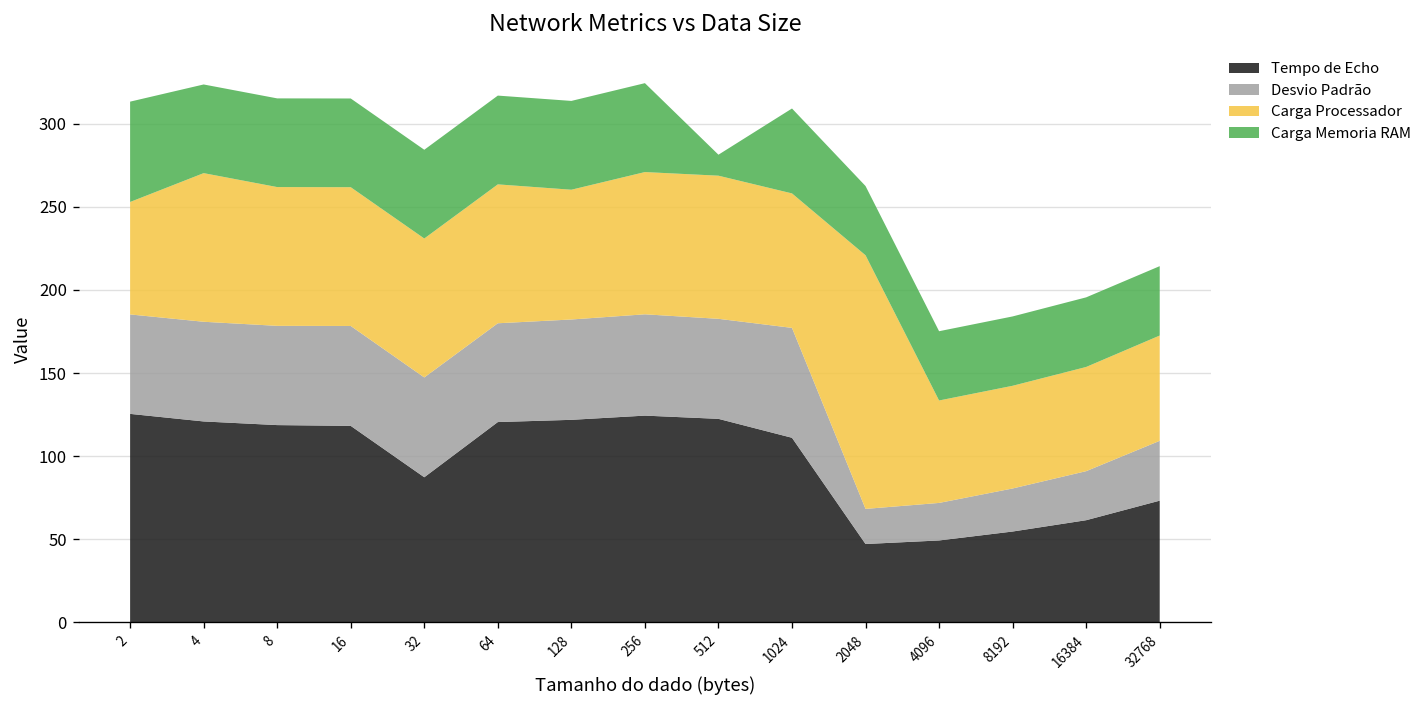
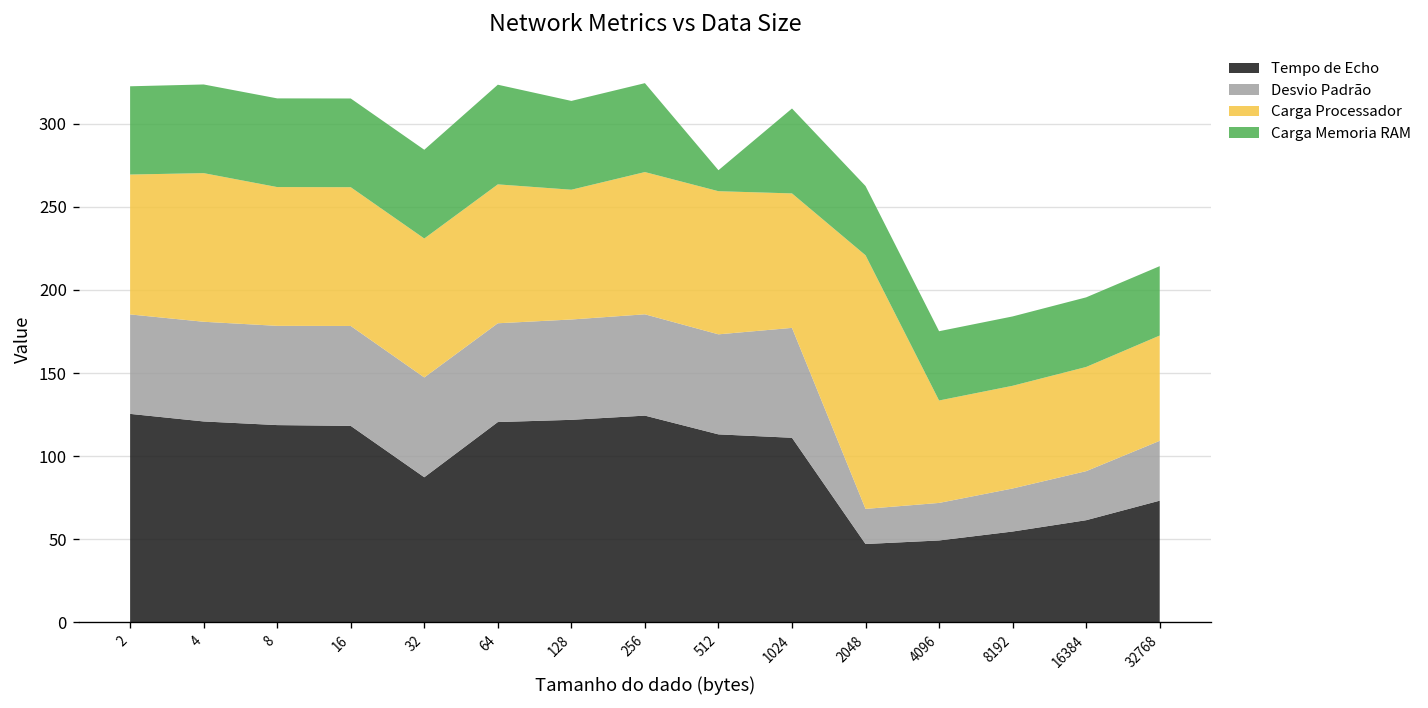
  {
    "Tempo de Echo": {
      "2": 125,
      "4": 121,
      "8": 119,
      "16": 118,
      "32": 87,
      "64": 121,
      "128": 122,
      "256": 124,
-     "512": 122,
+     "512": 113,
      "1024": 111,
      "2048": 47,
      "4096": 49,
      "8192": 55,
      "16384": 61,
      "32768": 73
    },
    "Desvio Padrão": {
      "2": 60,
      "4": 60,
      "8": 60,
      "16": 60,
      "32": 60,
      "64": 59,
      "128": 60,
      "256": 61,
      "512": 60,
      "1024": 66,
      "2048": 21,
      "4096": 23,
      "8192": 26,
      "16384": 30,
      "32768": 36
    },
    "Carga Processador": {
-     "2": 68,
+     "2": 84,
      "4": 89,
      "8": 84,
      "16": 84,
      "32": 84,
      "64": 84,
      "128": 78,
      "256": 86,
      "512": 86,
      "1024": 81,
      "2048": 153,
      "4096": 62,
      "8192": 62,
      "16384": 63,
      "32768": 63
    },
    "Carga Memoria RAM": {
-     "2": 60,
+     "2": 53,
      "4": 53,
      "8": 53,
      "16": 53,
      "32": 53,
-     "64": 53,
+     "64": 60,
      "128": 53,
      "256": 53,
      "512": 13,
      "1024": 51,
      "2048": 42,
      "4096": 42,
      "8192": 42,
      "16384": 42,
      "32768": 42
    }
  }
